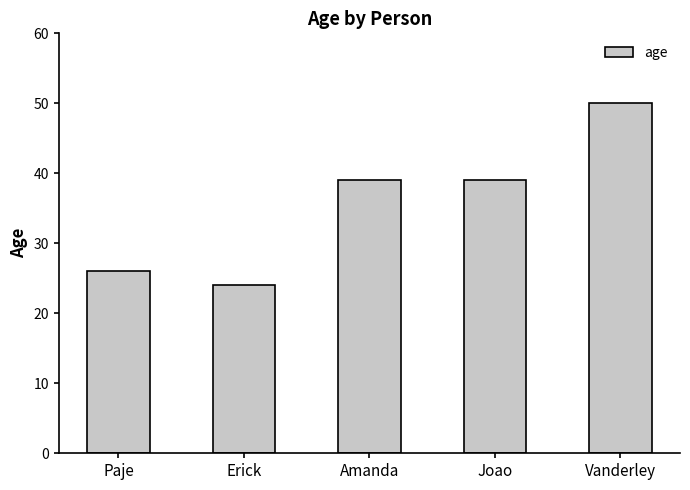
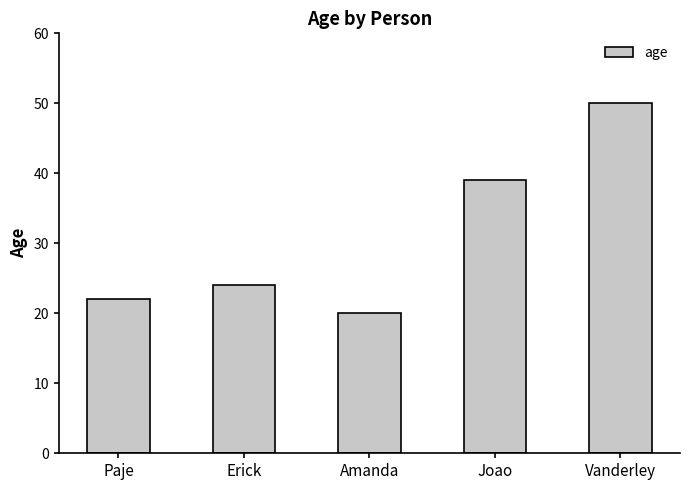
  {
-   "Paje": 26,
+   "Paje": 22,
    "Erick": 24,
-   "Amanda": 39,
+   "Amanda": 20,
    "Joao": 39,
    "Vanderley": 50
  }
